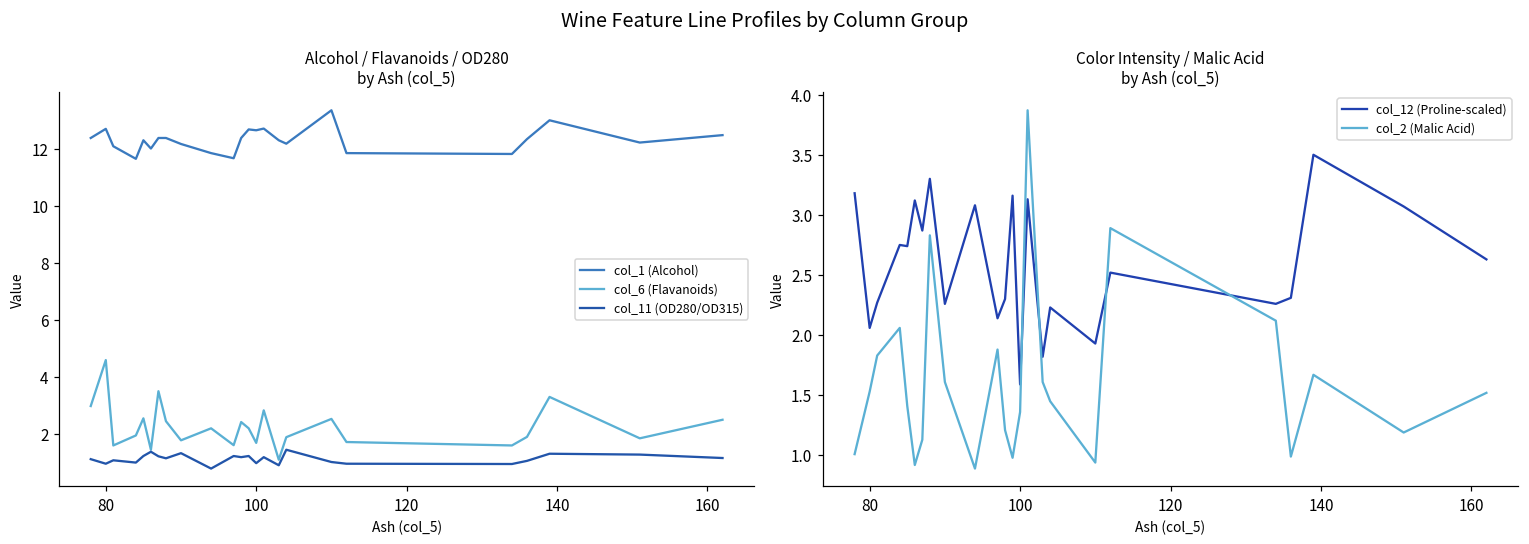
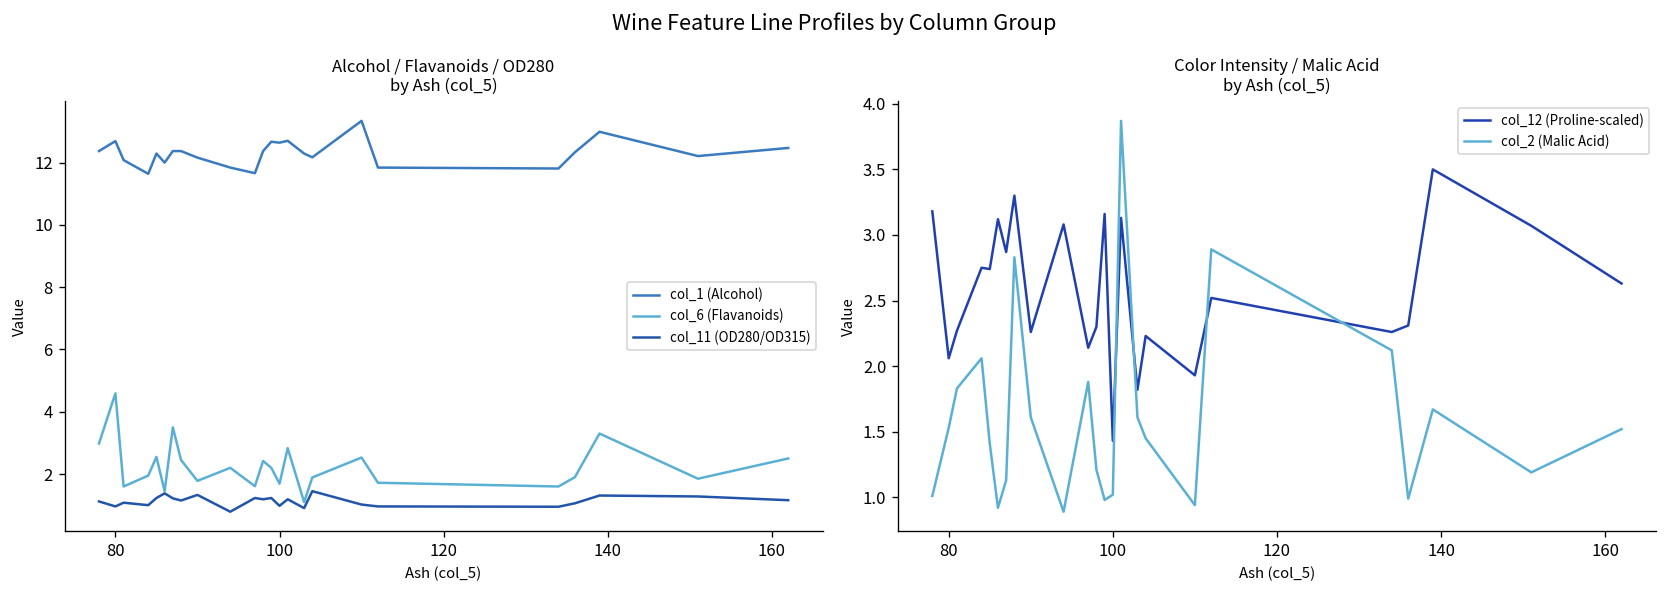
  {
    "Alcohol / Flavanoids / OD280 by Ash (col_5)": {
      "col_6 (Flavanoids)": {
        "80": 4.6,
        "100": 1.7
      }
    },
    "Color Intensity / Malic Acid by Ash (col_5)": {
      "col_12 (Proline-scaled)": {
        "80": 2.06,
-       "100": 1.59
+       "100": 1.43
      },
      "col_2 (Malic Acid)": {
        "80": 1.53,
-       "100": 1.36
+       "100": 1.02
      }
    }
  }
